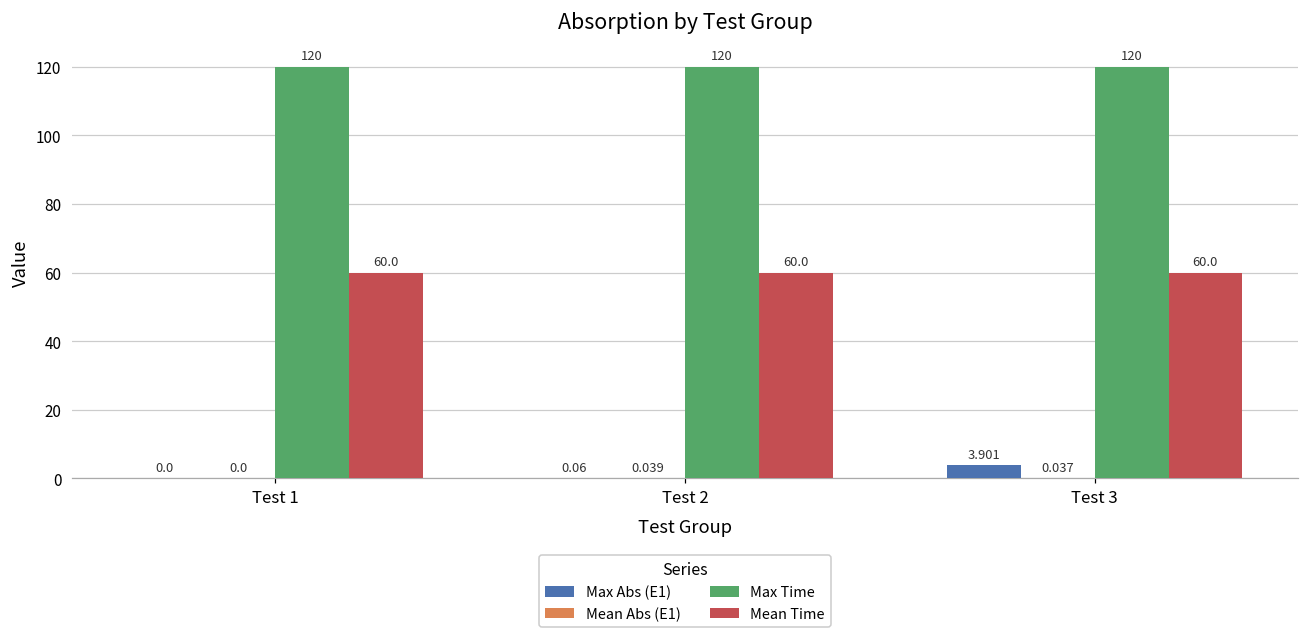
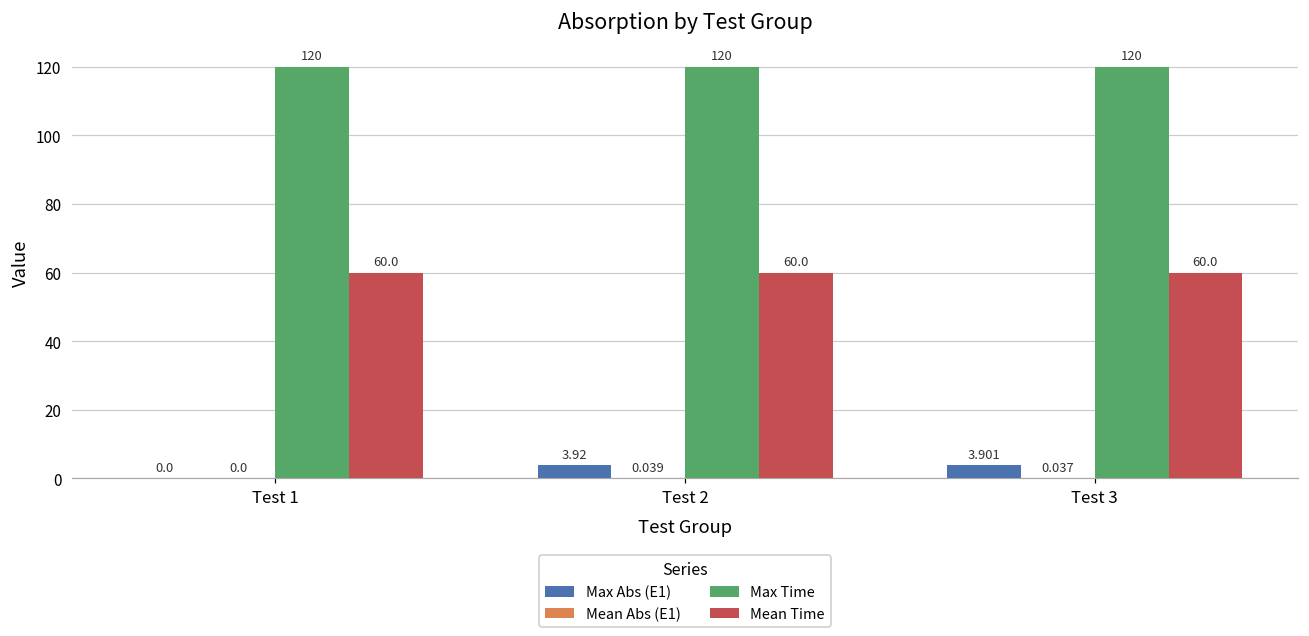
  {
    "Max Abs (E1)": {
      "Test 1": 0.0,
-     "Test 2": 0.06,
+     "Test 2": 3.92,
      "Test 3": 3.901
    },
    "Max Time": {
      "Test 1": 120,
      "Test 2": 120,
      "Test 3": 120
    }
  }
